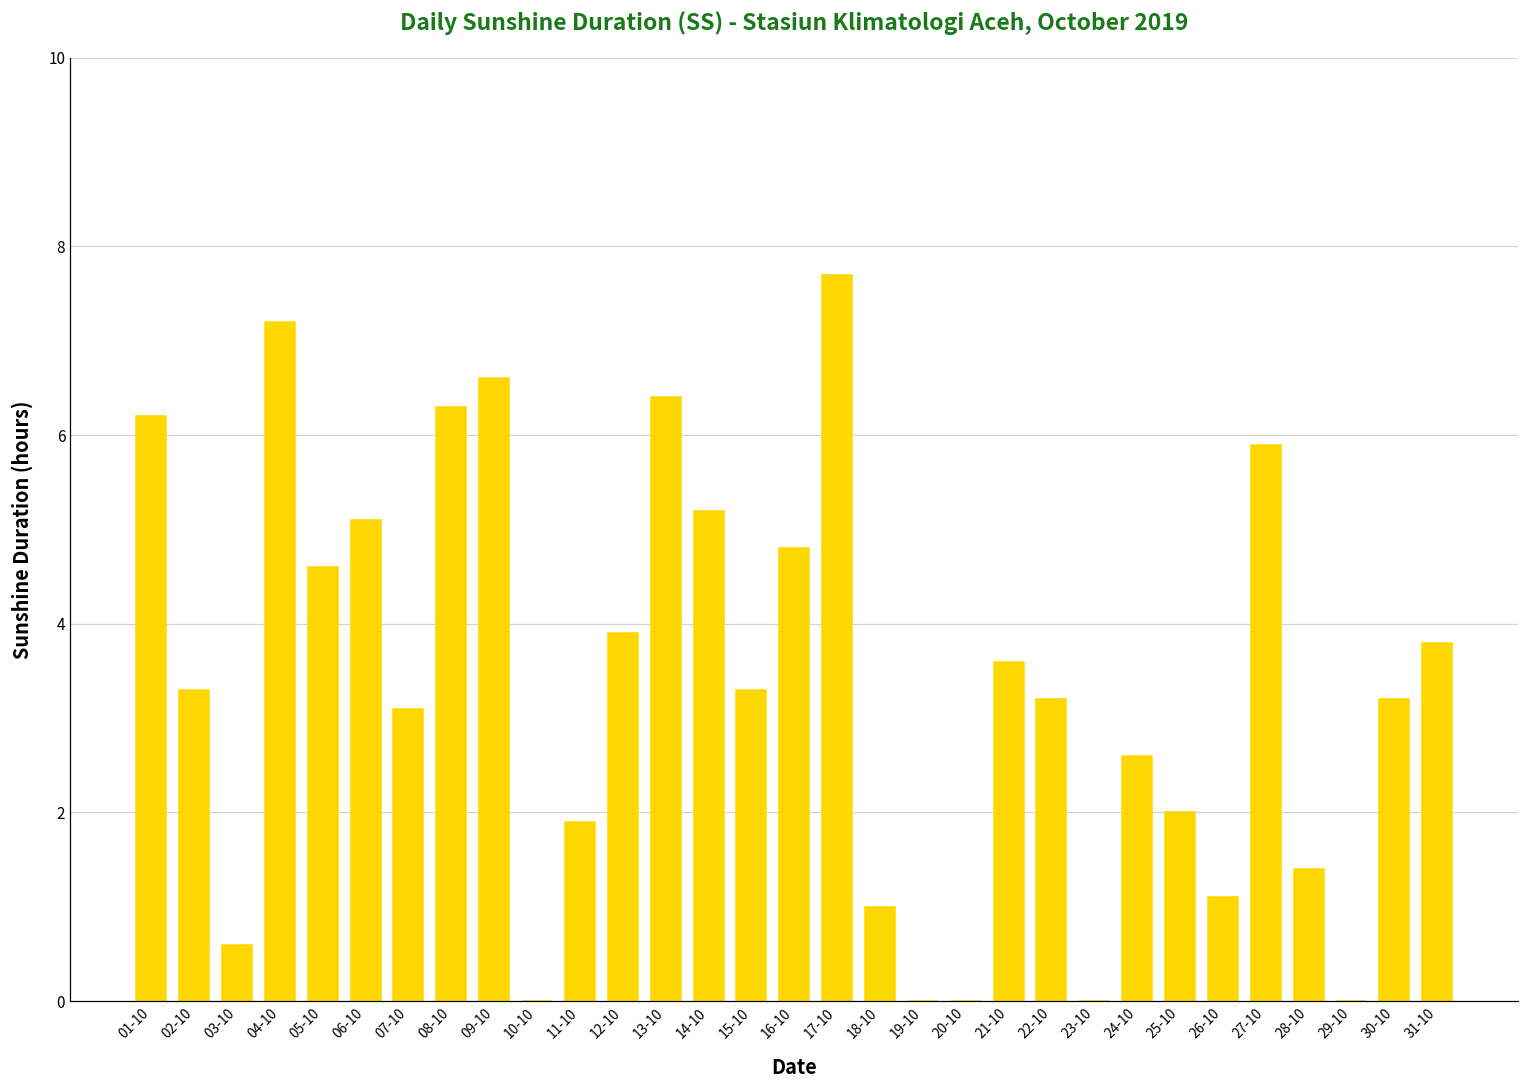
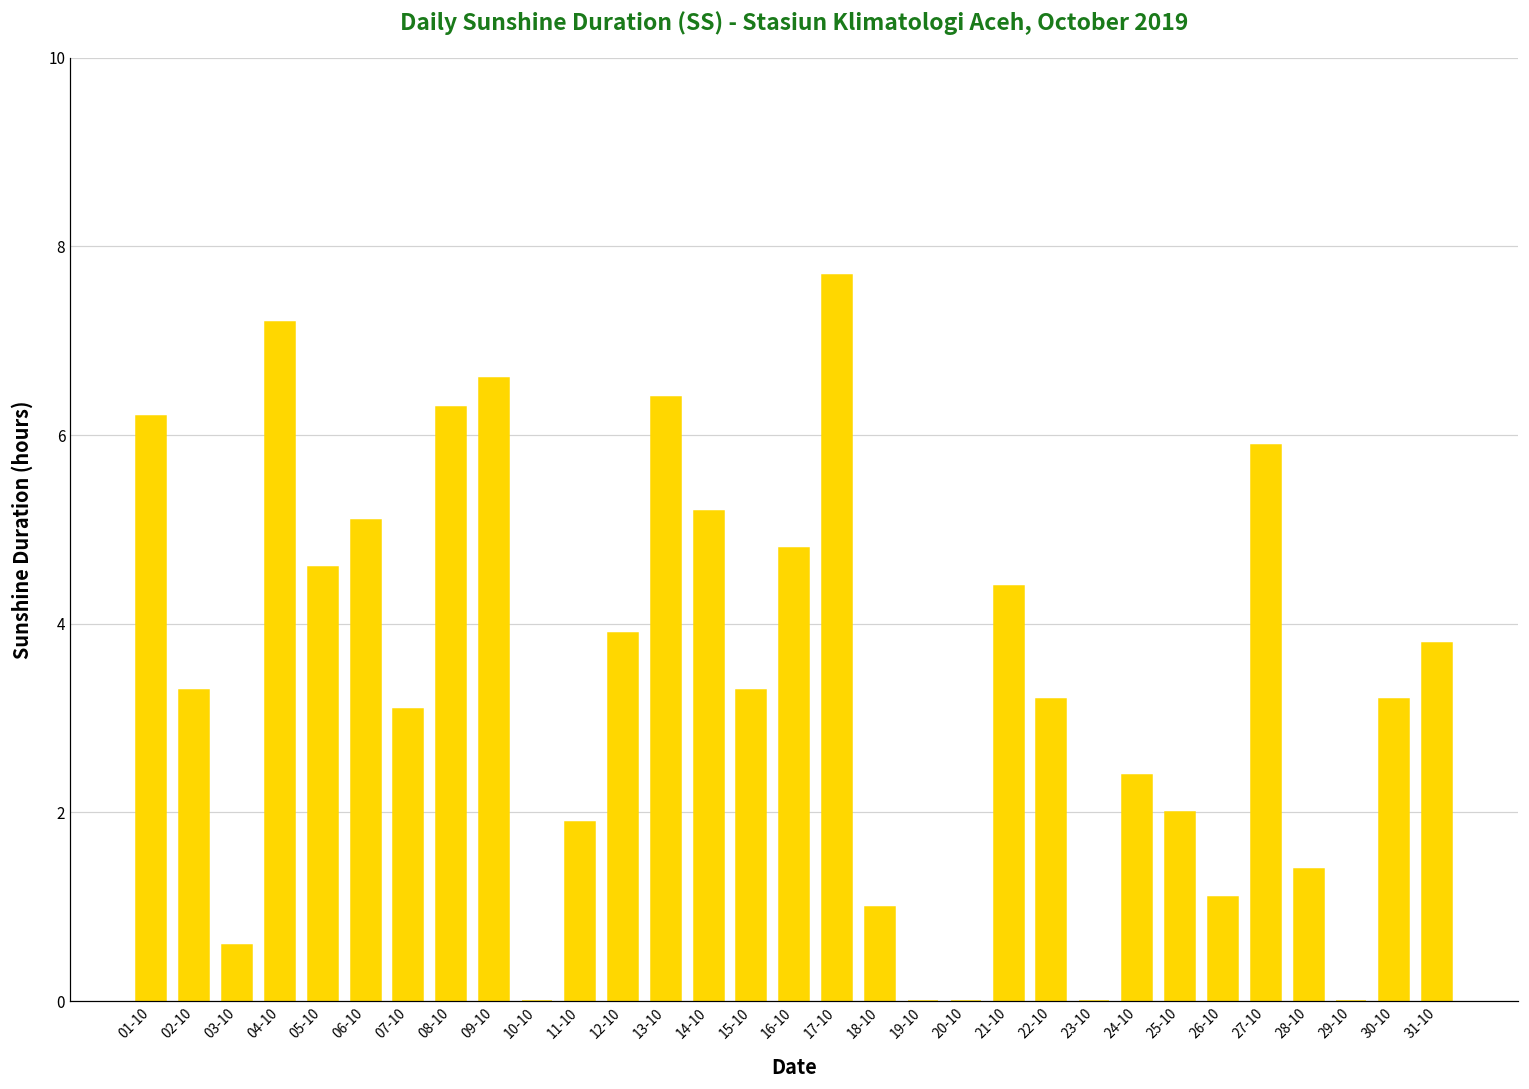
  {
    "01-10": 6.2,
    "02-10": 3.3,
    "03-10": 0.6,
    "04-10": 7.2,
    "05-10": 4.6,
    "06-10": 5.1,
    "07-10": 3.1,
    "08-10": 6.3,
    "09-10": 6.6,
    "10-10": 0.0,
    "11-10": 1.9,
    "12-10": 3.9,
    "13-10": 6.4,
    "14-10": 5.2,
    "15-10": 3.3,
    "16-10": 4.8,
    "17-10": 7.7,
    "18-10": 1.0,
    "19-10": 0.0,
    "20-10": 0.0,
-   "21-10": 3.6,
+   "21-10": 4.4,
    "22-10": 3.2,
    "23-10": 0.0,
-   "24-10": 2.6,
+   "24-10": 2.4,
    "25-10": 2.0,
    "26-10": 1.1,
    "27-10": 5.9,
    "28-10": 1.4,
    "29-10": 0.0,
    "30-10": 3.2,
    "31-10": 3.8
  }
